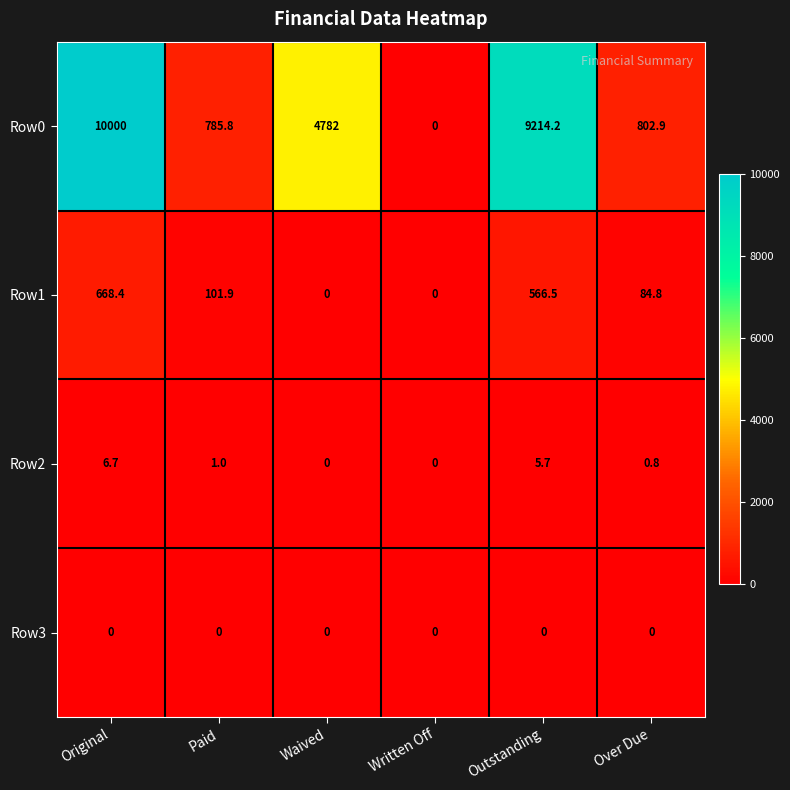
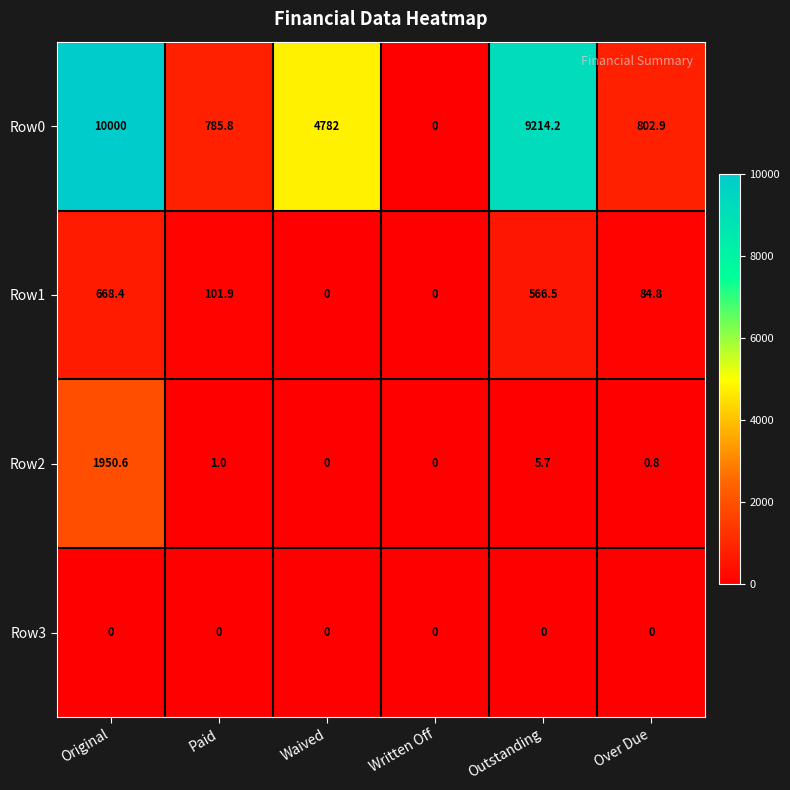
  {
    "Row0": {
      "Original": 10000,
      "Paid": 785.8,
      "Waived": 4782,
      "Written Off": 0,
      "Outstanding": 9214.2
    },
    "Row1": {
      "Original": 668.4,
      "Paid": 101.9,
      "Waived": 0,
      "Written Off": 0,
      "Outstanding": 566.5,
      "Over Due": 84.8
    },
    "Row2": {
-     "Original": 6.7,
+     "Original": 1950.6,
      "Paid": 1.0,
      "Waived": 0,
      "Written Off": 0,
      "Outstanding": 5.7,
      "Over Due": 0.8
    },
    "Row3": {
      "Original": 0,
      "Paid": 0,
      "Waived": 0,
      "Written Off": 0,
      "Outstanding": 0,
      "Over Due": 0
    }
  }
